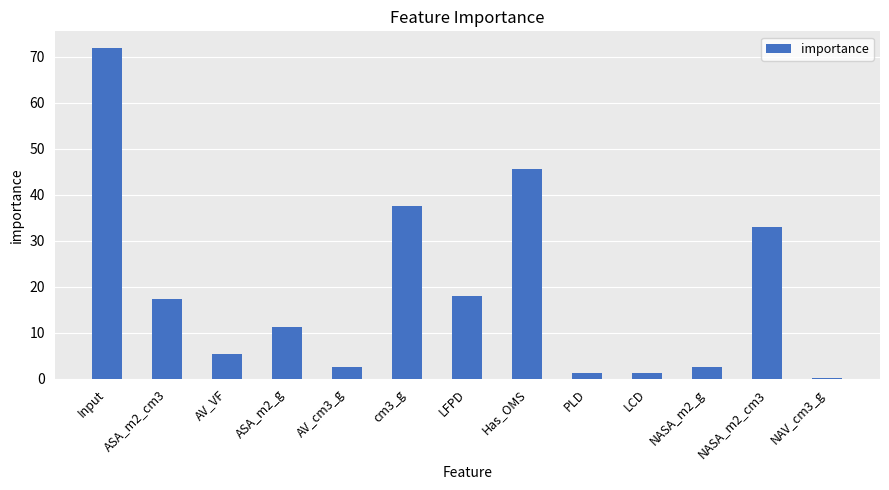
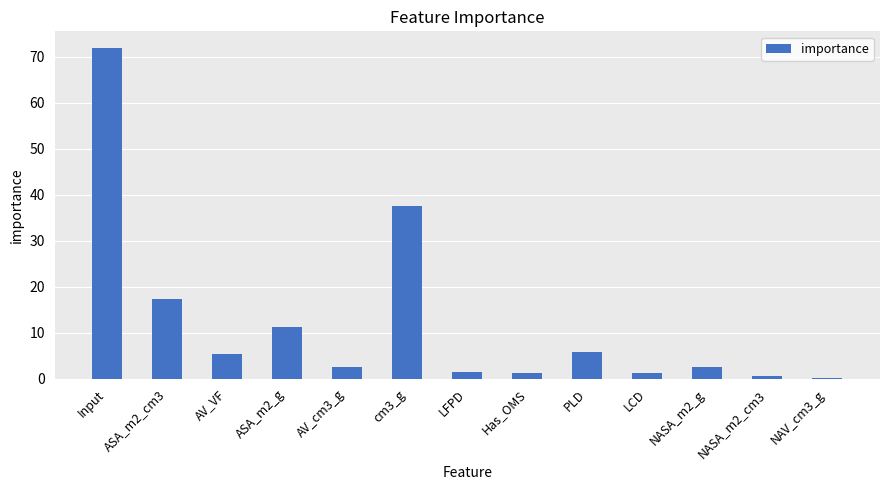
  {
    "Input": 72,
    "ASA_m2_cm3": 17,
    "AV_VF": 5,
    "ASA_m2_g": 11,
    "AV_cm3_g": 2,
    "cm3_g": 38,
-   "LFPD": 18,
-   "Has_OMS": 46,
-   "PLD": 1,
+   "LFPD": 1,
+   "Has_OMS": 1,
+   "PLD": 6,
    "LCD": 1,
    "NASA_m2_g": 3,
-   "NASA_m2_cm3": 33
+   "NASA_m2_cm3": 1
  }
